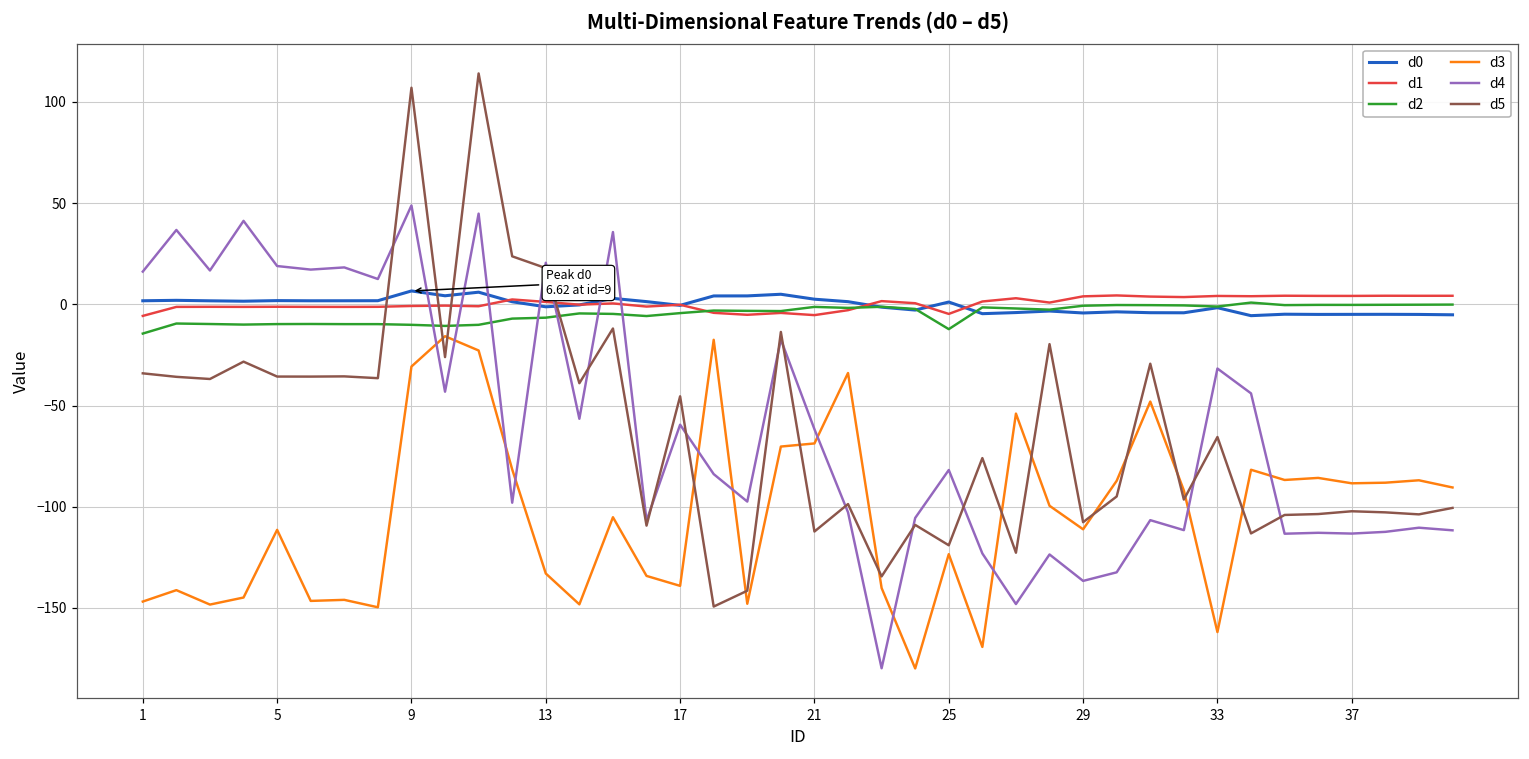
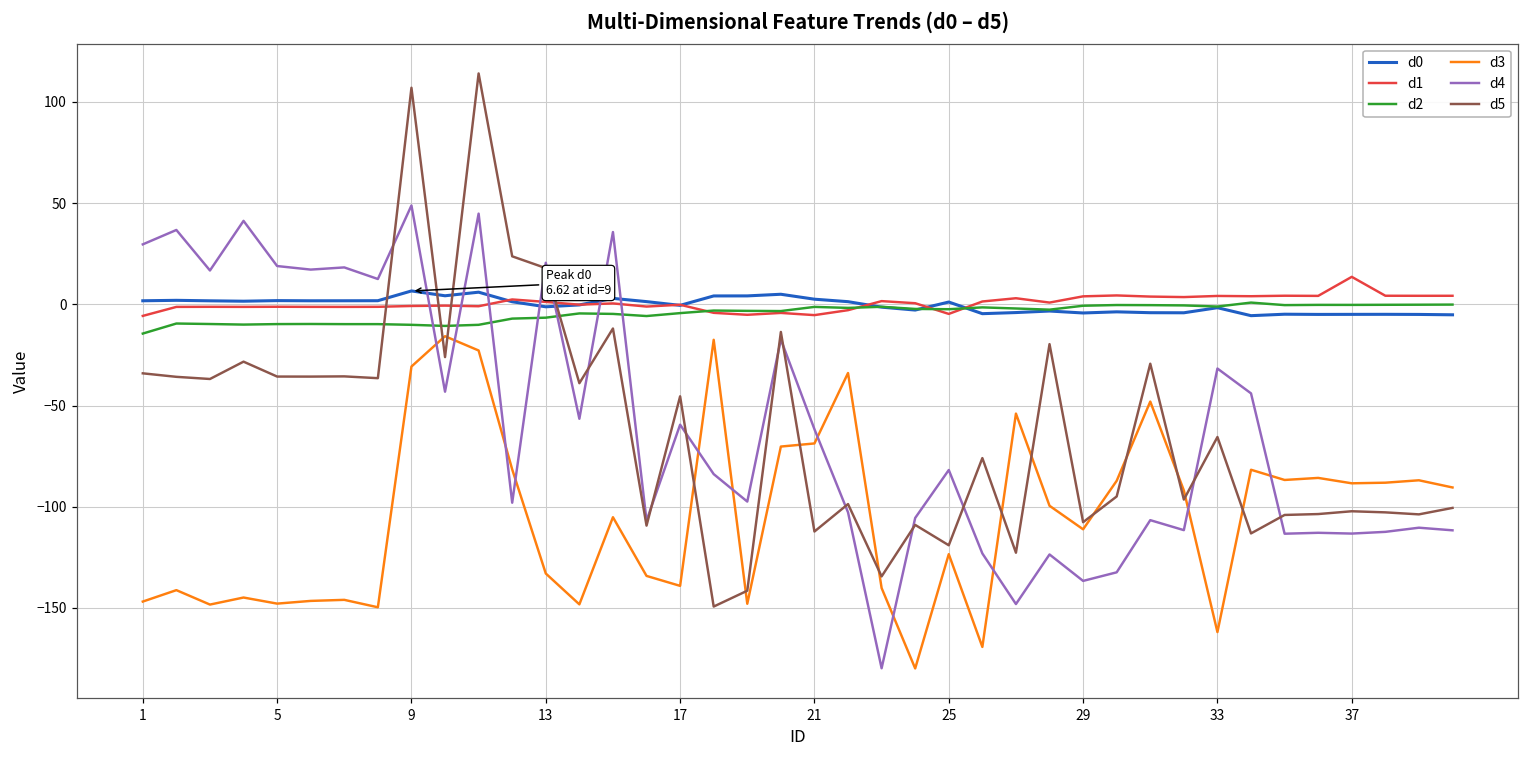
  {
    "d0": {
      "1": 2,
      "5": 2,
      "9": 7,
      "13": -1,
      "21": 3,
      "25": 1,
      "29": -4,
      "37": -5
    },
    "d1": {
      "1": -6,
      "5": -1,
      "9": -1,
      "13": 1,
      "21": -5,
      "25": -5,
      "29": 4,
      "33": 4,
-     "37": 4
+     "37": 14
    },
    "d2": {
      "1": -14,
      "5": -10,
      "9": -10,
      "13": -7,
      "17": -4,
      "21": -1,
-     "25": -12,
+     "25": -2,
      "29": -1,
      "37": 0
    },
    "d3": {
      "1": -147,
-     "5": -111,
+     "5": -148,
      "9": -31,
      "13": -133,
      "17": -139,
      "21": -69,
      "25": -123,
      "29": -111,
      "33": -162,
      "37": -88
    },
    "d4": {
-     "1": 16,
+     "1": 30,
      "5": 19,
      "9": 49,
      "13": 21,
      "17": -59,
      "21": -62,
      "25": -82,
      "29": -137,
      "33": -32,
      "37": -113
    },
    "d5": {
      "1": -34,
      "5": -36,
      "9": 107,
      "13": 18,
      "17": -45,
      "21": -112,
      "25": -119,
      "29": -108,
      "33": -66,
      "37": -102
    }
  }
